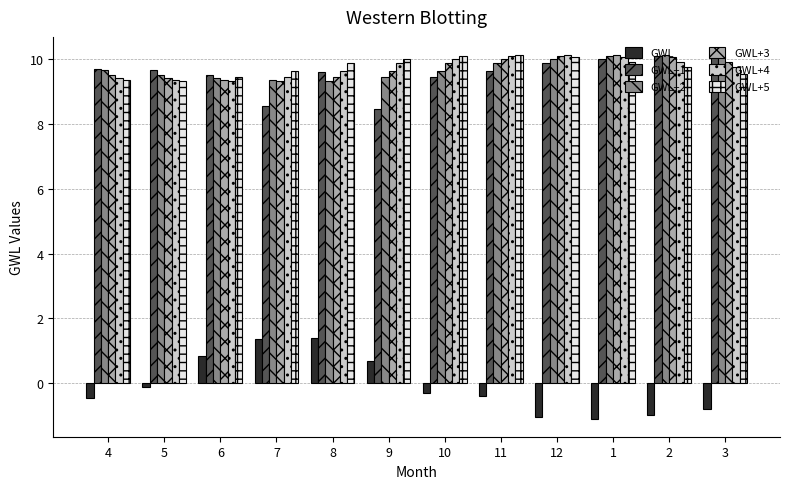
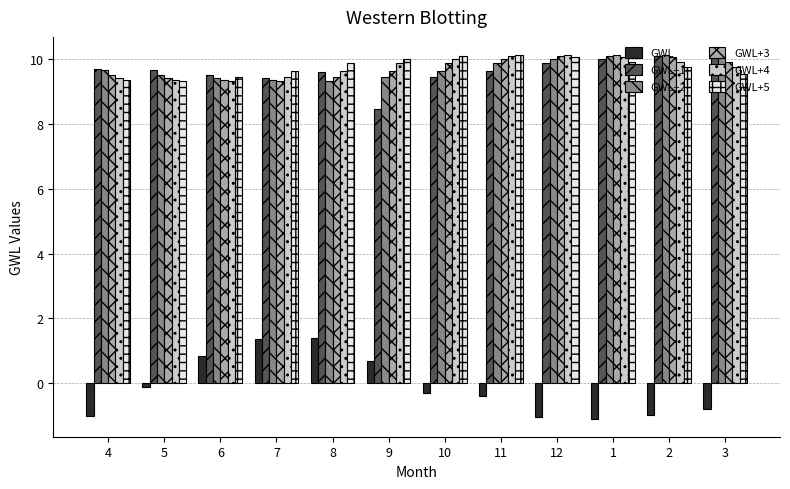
  {
    "GWL": {
-     "4": -0.4,
+     "4": -1.0,
      "5": -0.1,
      "6": 0.8,
      "7": 1.4,
      "8": 1.4,
      "9": 0.7,
      "10": -0.3,
      "11": -0.4,
      "12": -1.0,
      "1": -1.1,
      "2": -1.0,
      "3": -0.8
    },
    "GWL+1": {
      "4": 9.7,
      "5": 9.7,
      "6": 9.5,
-     "7": 8.6,
+     "7": 9.4,
      "8": 9.6,
      "9": 8.5,
      "10": 9.4,
      "11": 9.6,
      "12": 9.9,
      "1": 10.0,
      "2": 10.1,
      "3": 10.1
    }
  }
